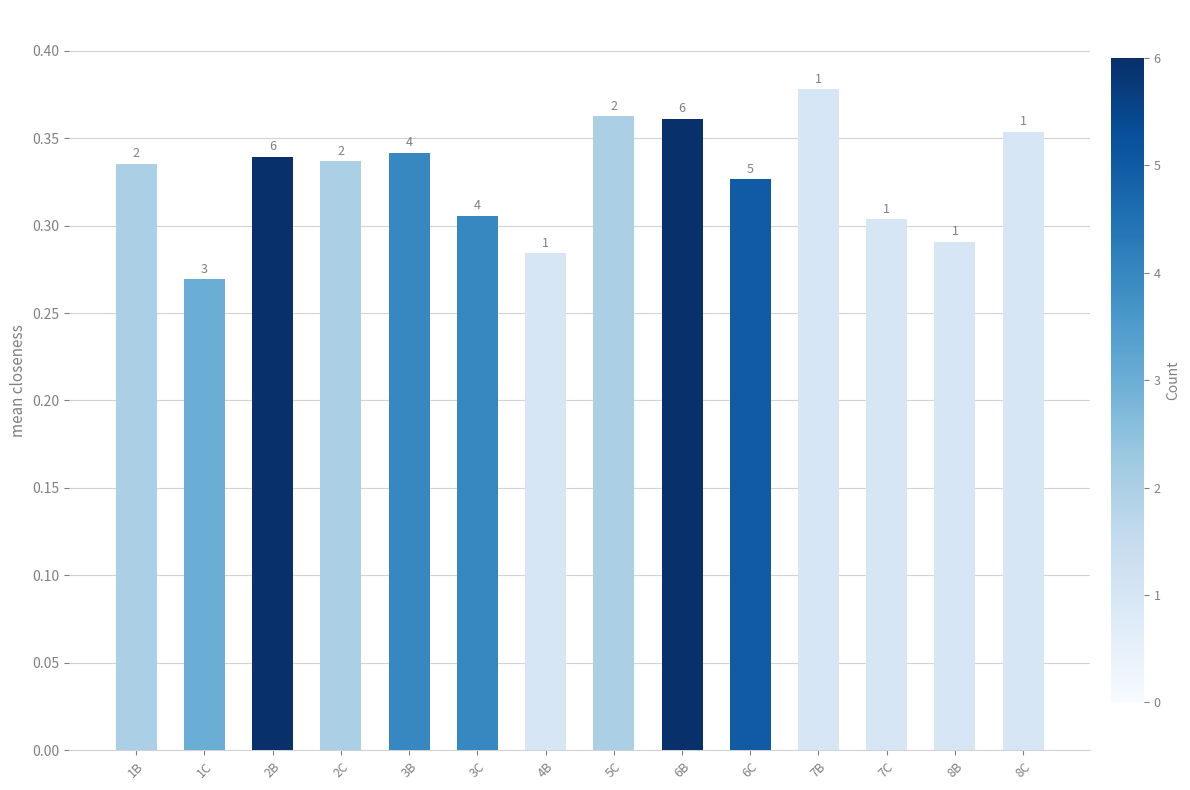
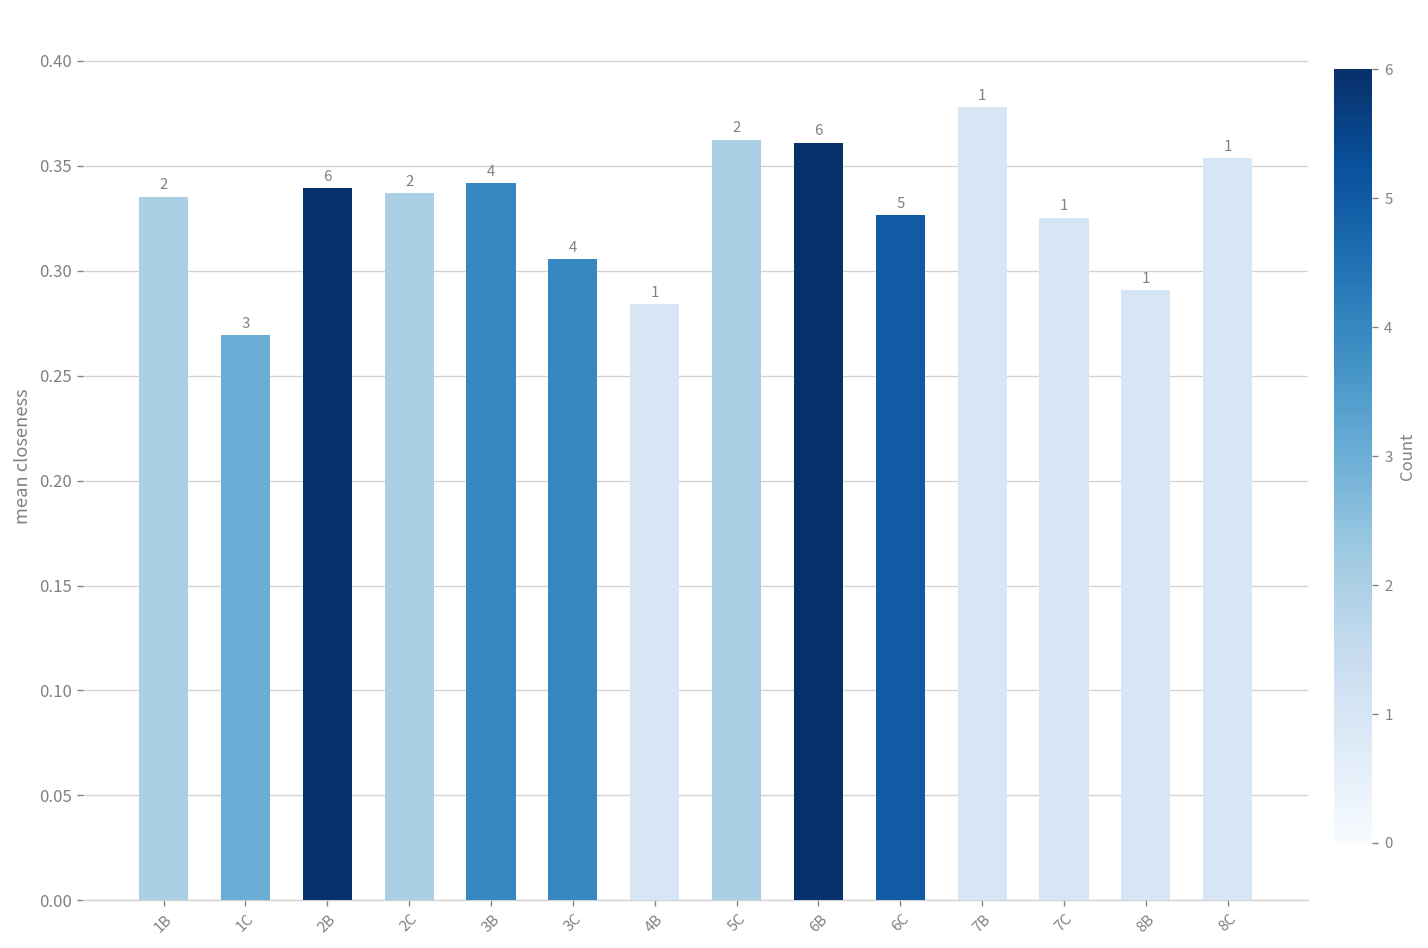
  {
-   "7C": 0.304
+   "7C": 0.325
  }
